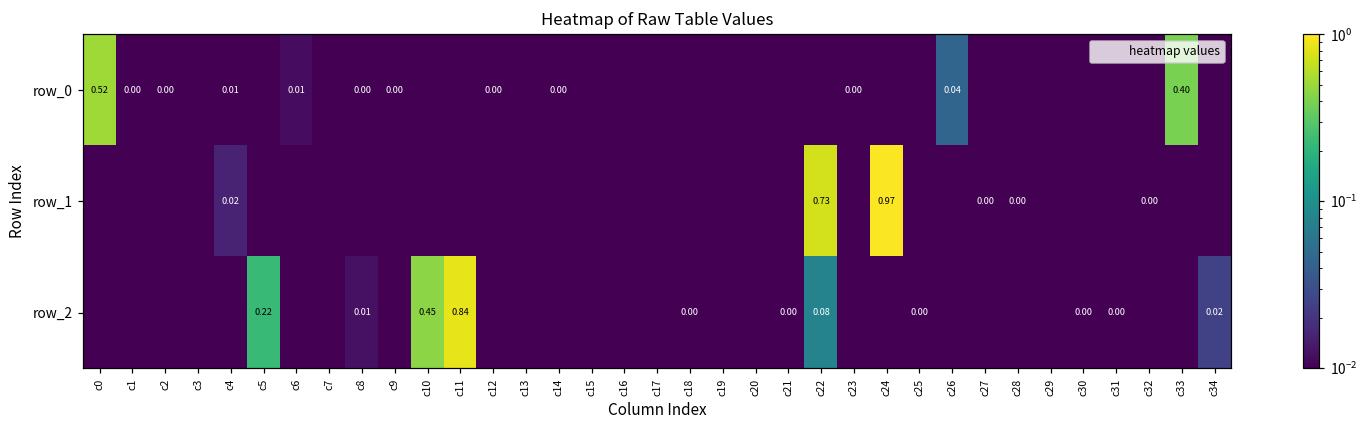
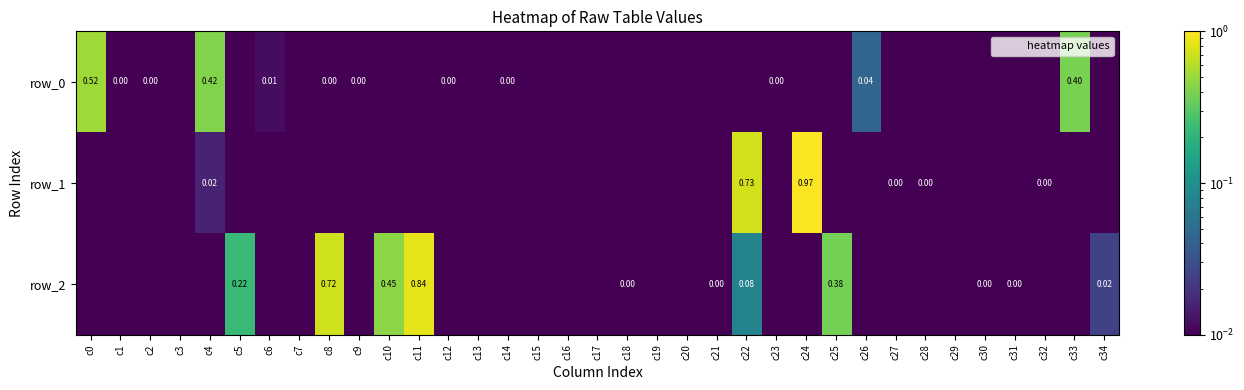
  {
    "row_0": {
      "c0": 0.52,
      "c1": 0.00,
      "c2": 0.00,
-     "c4": 0.01,
+     "c4": 0.42,
      "c6": 0.01,
      "c8": 0.00,
      "c9": 0.00,
      "c12": 0.00,
      "c14": 0.00,
      "c23": 0.00,
      "c26": 0.04,
      "c33": 0.40
    },
    "row_1": {
      "c4": 0.02,
      "c22": 0.73,
      "c24": 0.97,
      "c27": 0.00,
      "c28": 0.00,
      "c32": 0.00
    },
    "row_2": {
      "c5": 0.22,
-     "c8": 0.01,
+     "c8": 0.72,
      "c10": 0.45,
      "c11": 0.84,
      "c18": 0.00,
      "c21": 0.00,
      "c22": 0.08,
-     "c25": 0.00,
+     "c25": 0.38,
      "c30": 0.00,
      "c31": 0.00,
      "c34": 0.02
    }
  }
